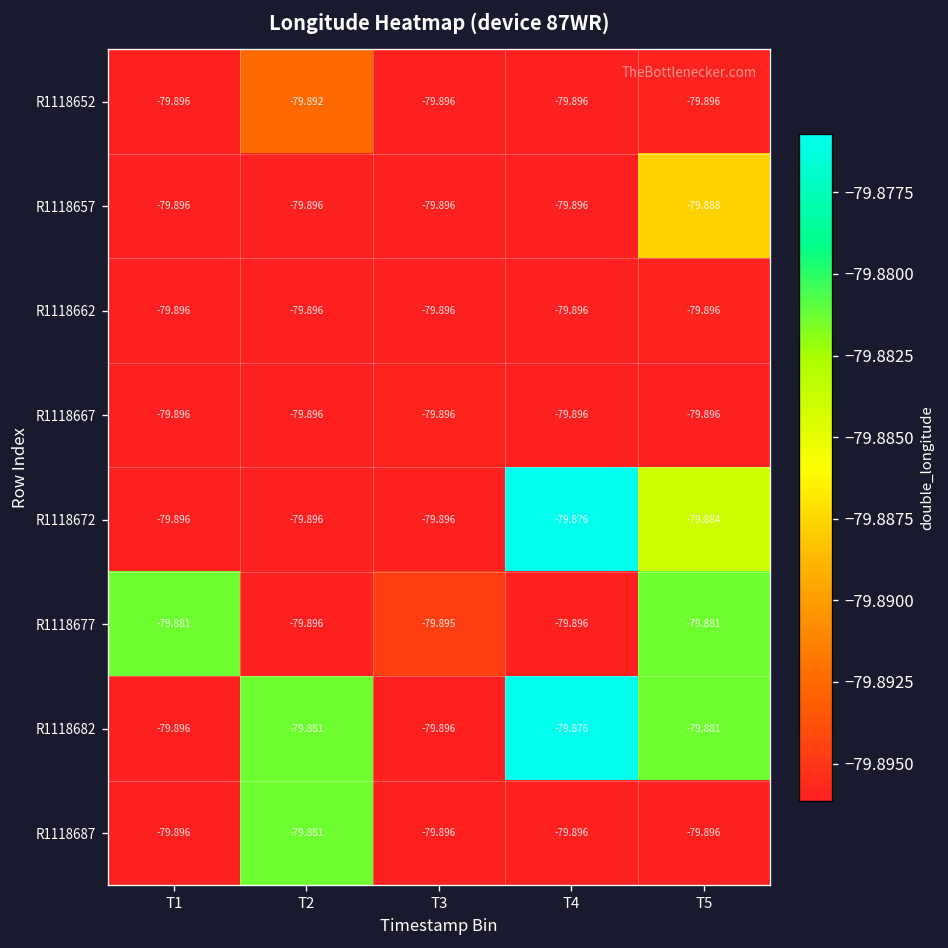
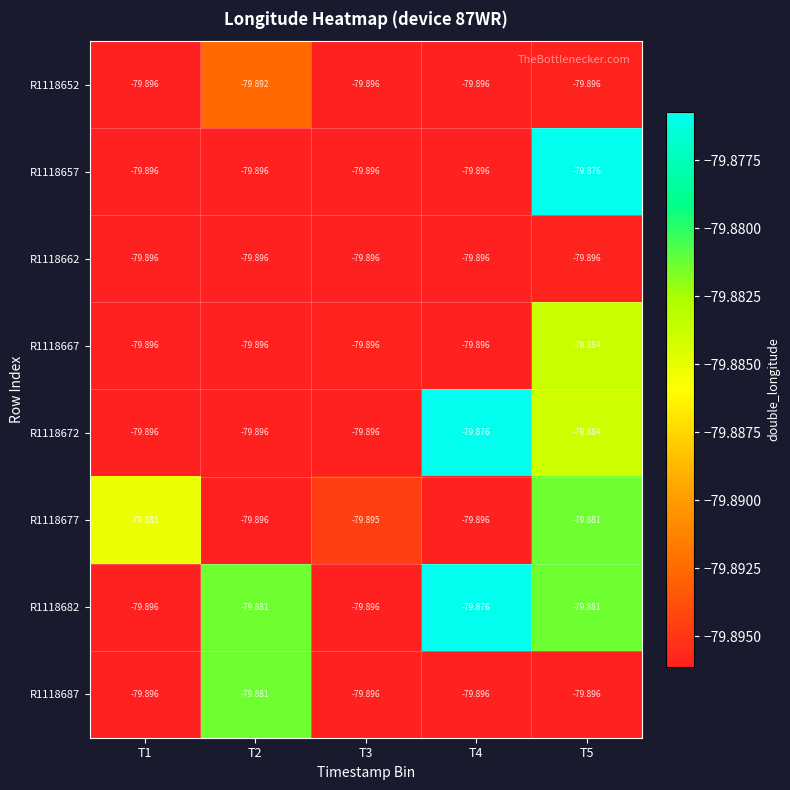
  {
    "R1118652": {
      "T1": -79.896,
      "T2": -79.892,
      "T3": -79.896,
      "T4": -79.896
    },
    "R1118657": {
      "T1": -79.896,
      "T2": -79.896,
      "T3": -79.896,
      "T4": -79.896,
-     "T5": -79.888
+     "T5": -79.876
    },
    "R1118662": {
      "T1": -79.896,
      "T2": -79.896,
      "T3": -79.896,
      "T4": -79.896,
      "T5": -79.896
    },
    "R1118667": {
      "T1": -79.896,
      "T2": -79.896,
      "T3": -79.896,
      "T4": -79.896,
-     "T5": -79.896
+     "T5": -79.884
    },
    "R1118672": {
      "T1": -79.896,
      "T2": -79.896,
      "T3": -79.896,
      "T4": -79.876,
      "T5": -79.884
    },
    "R1118677": {
-     "T1": -79.881,
+     "T1": -79.885,
      "T2": -79.896,
      "T3": -79.895,
      "T4": -79.896,
      "T5": -79.881
    },
    "R1118682": {
      "T1": -79.896,
      "T2": -79.881,
      "T3": -79.896,
      "T4": -79.876,
      "T5": -79.881
    },
    "R1118687": {
      "T1": -79.896,
      "T2": -79.881,
      "T3": -79.896,
      "T4": -79.896,
      "T5": -79.896
    }
  }
